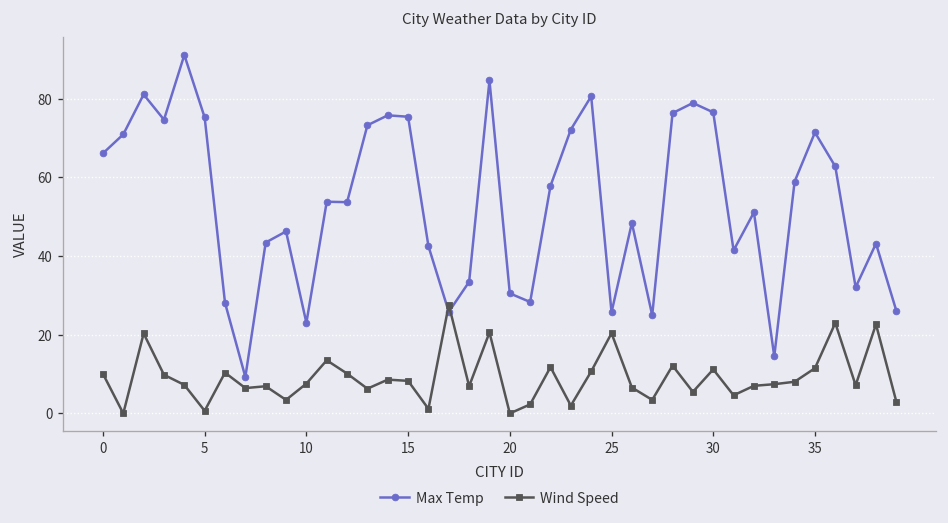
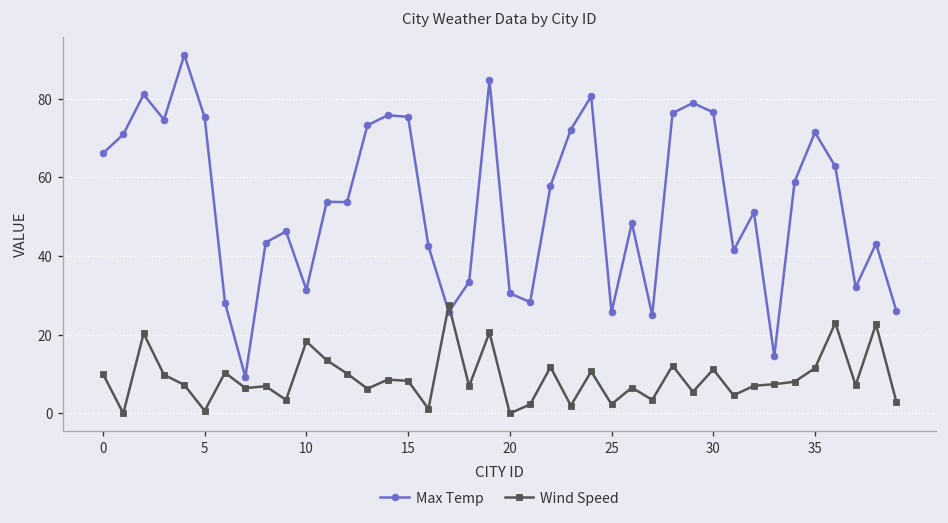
  {
    "Max Temp": {
      "0": 66,
      "5": 75,
-     "10": 23,
+     "10": 31,
      "15": 75,
      "20": 31,
      "25": 26,
      "30": 77,
      "35": 71
    },
    "Wind Speed": {
      "0": 10,
      "5": 1,
-     "10": 8,
+     "10": 18,
      "15": 8,
      "20": 0,
-     "25": 20,
+     "25": 2,
      "30": 11,
      "35": 12
    }
  }
